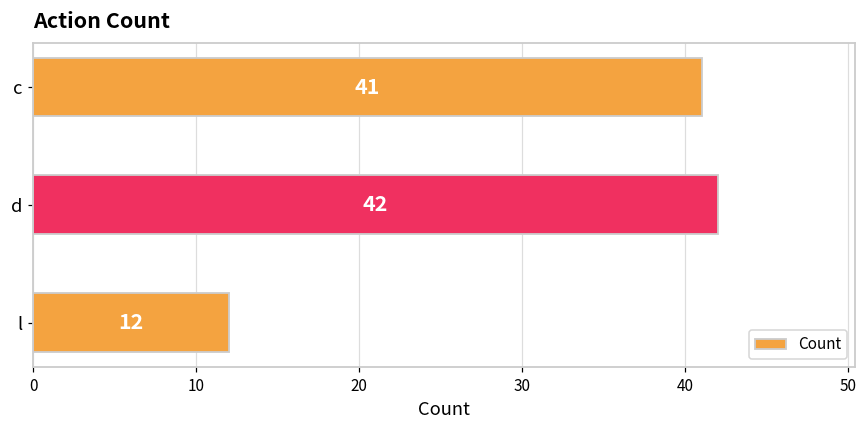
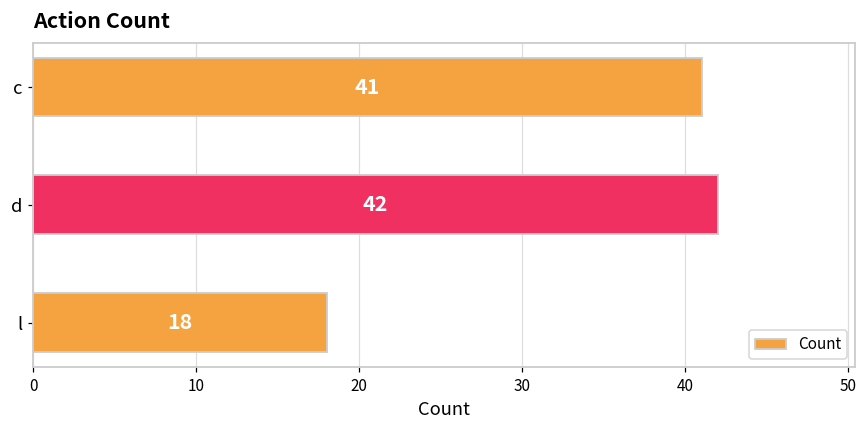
  {
    "c": 41,
    "d": 42,
-   "l": 12
+   "l": 18
  }
